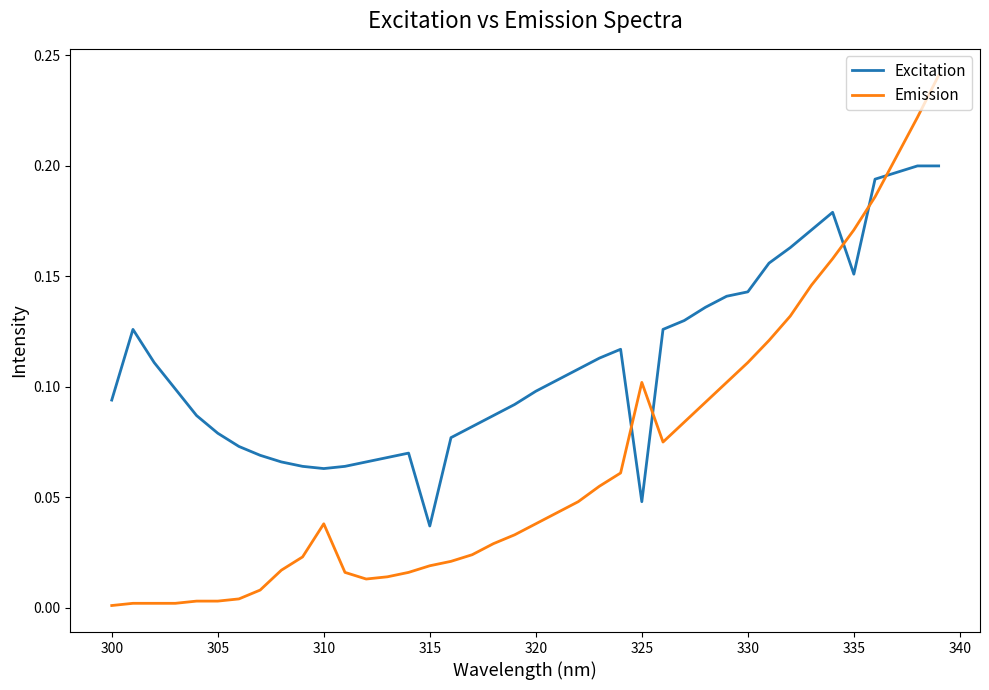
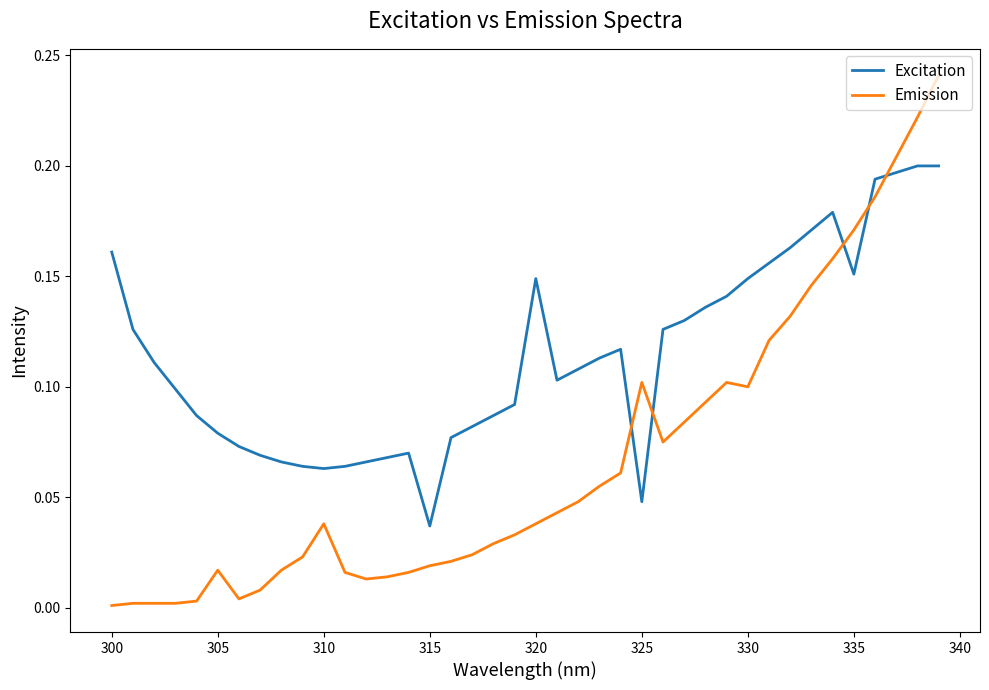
  {
    "Excitation": {
-     "300": 0.094,
+     "300": 0.161,
      "305": 0.079,
      "310": 0.063,
      "315": 0.037,
-     "320": 0.098,
+     "320": 0.149,
      "325": 0.048,
-     "330": 0.143,
+     "330": 0.149,
      "335": 0.151
    },
    "Emission": {
      "300": 0.001,
-     "305": 0.003,
+     "305": 0.017,
      "310": 0.038,
      "315": 0.019,
      "320": 0.038,
      "325": 0.102,
-     "330": 0.111,
+     "330": 0.100,
      "335": 0.171
    }
  }
